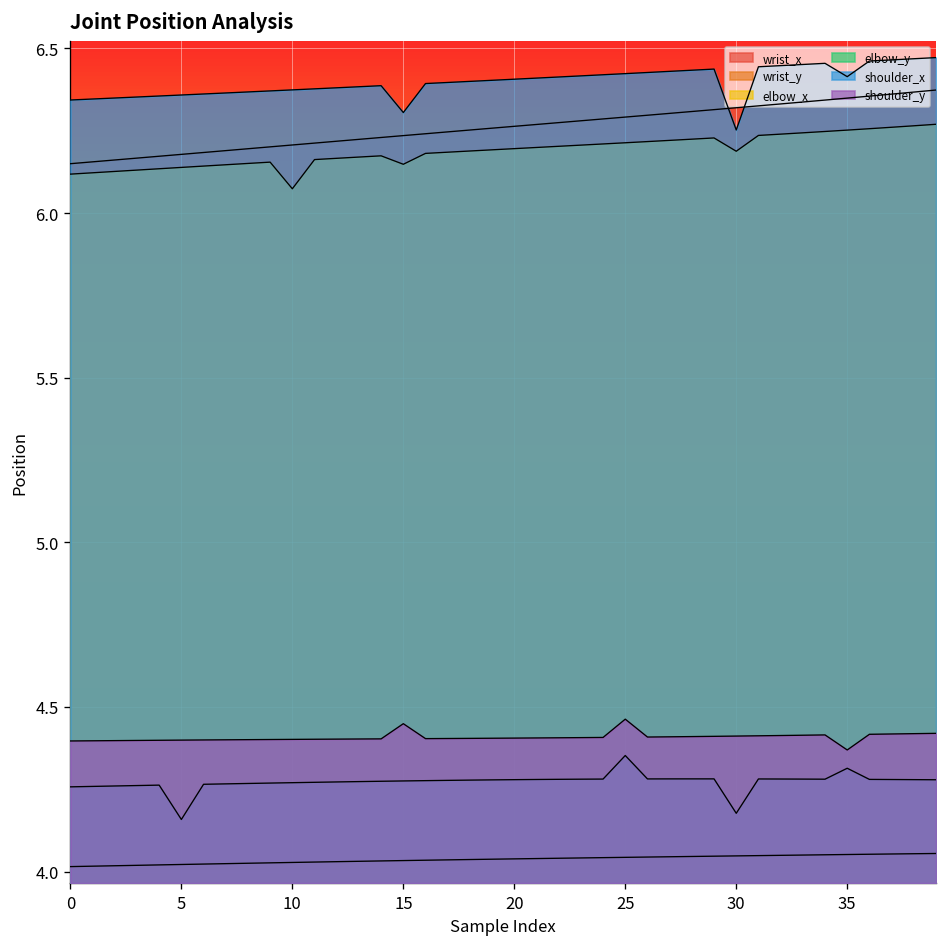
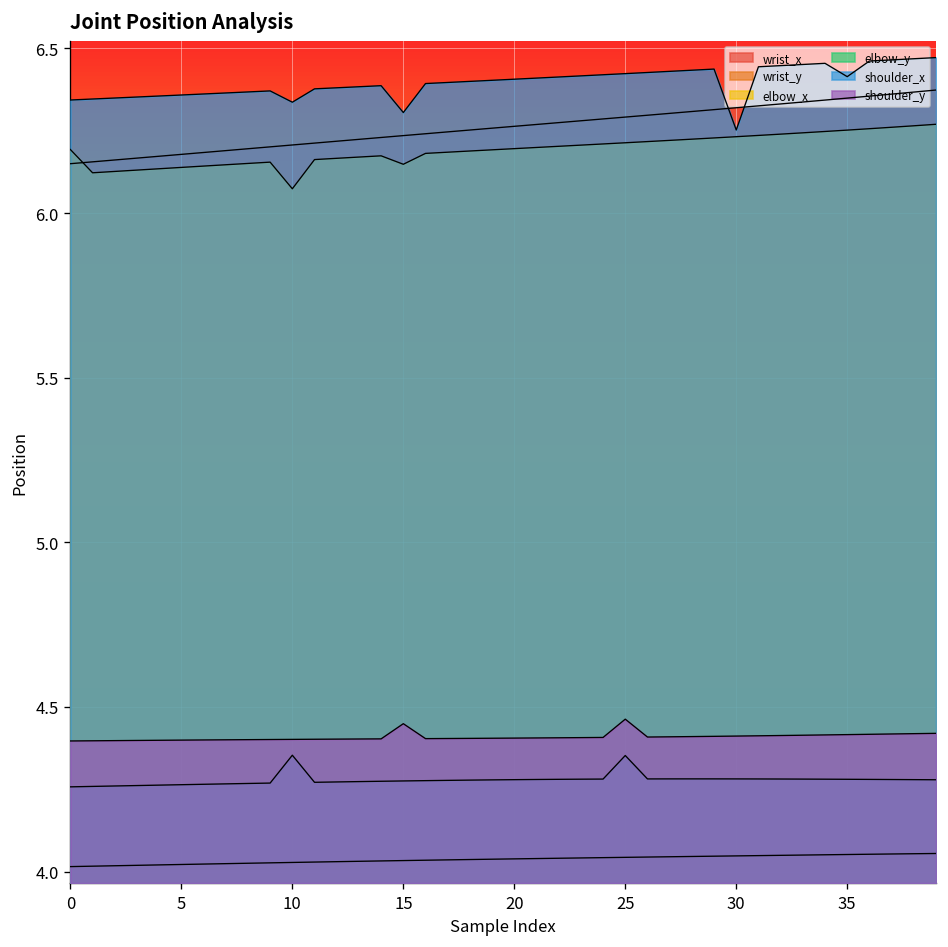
  {
    "elbow_x": {
-     "0": 6.12,
+     "0": 6.19,
      "5": 6.14,
      "10": 6.07,
      "15": 6.15,
      "20": 6.20,
      "25": 6.21,
-     "30": 6.19,
+     "30": 6.23,
      "35": 6.25
    },
    "elbow_y": {
      "0": 4.26,
-     "5": 4.16,
-     "10": 4.27,
+     "5": 4.26,
+     "10": 4.35,
      "15": 4.28,
      "20": 4.28,
      "25": 4.35,
-     "30": 4.18,
-     "35": 4.31
+     "30": 4.28,
+     "35": 4.28
    },
    "shoulder_x": {
      "0": 6.34,
      "5": 6.36,
-     "10": 6.37,
+     "10": 6.34,
      "15": 6.31,
      "20": 6.41,
      "25": 6.42,
      "30": 6.25
    },
    "shoulder_y": {
      "0": 4.40,
      "5": 4.40,
      "10": 4.40,
      "15": 4.45,
      "20": 4.41,
      "25": 4.46,
      "30": 4.41,
-     "35": 4.37
+     "35": 4.42
    }
  }
